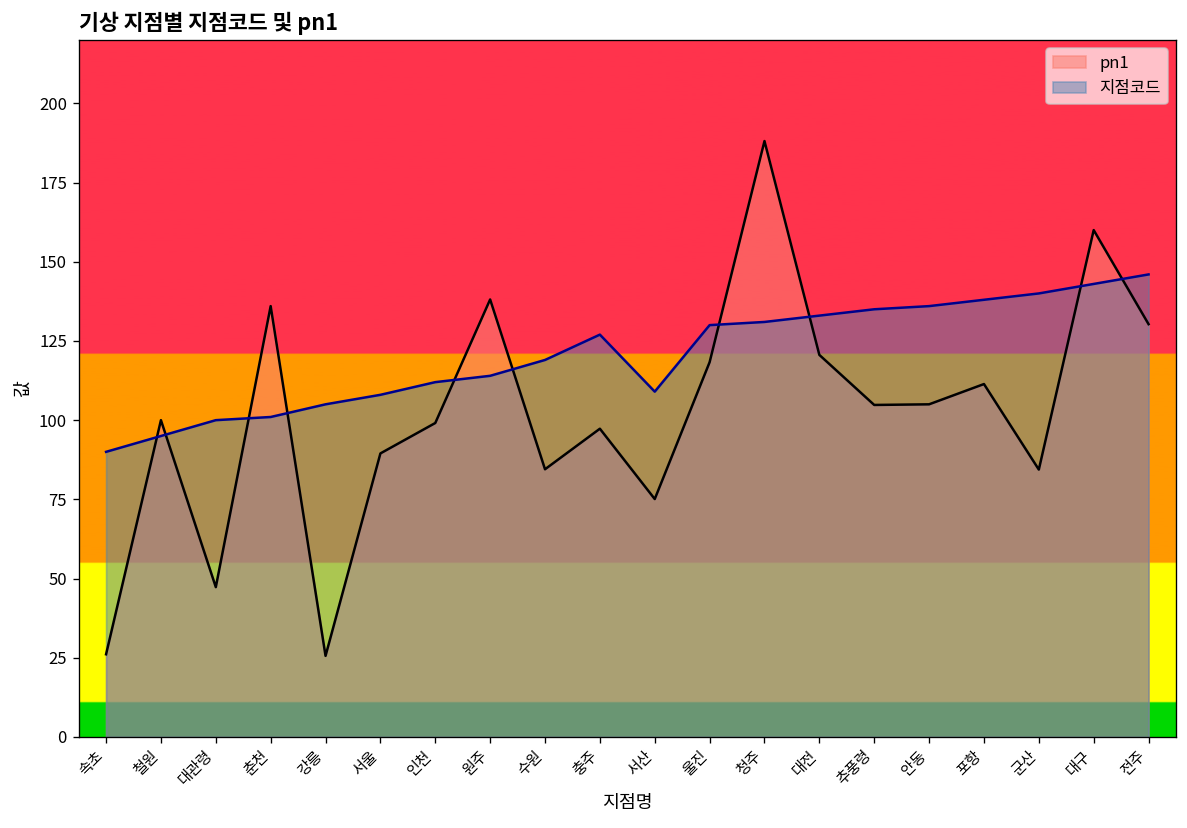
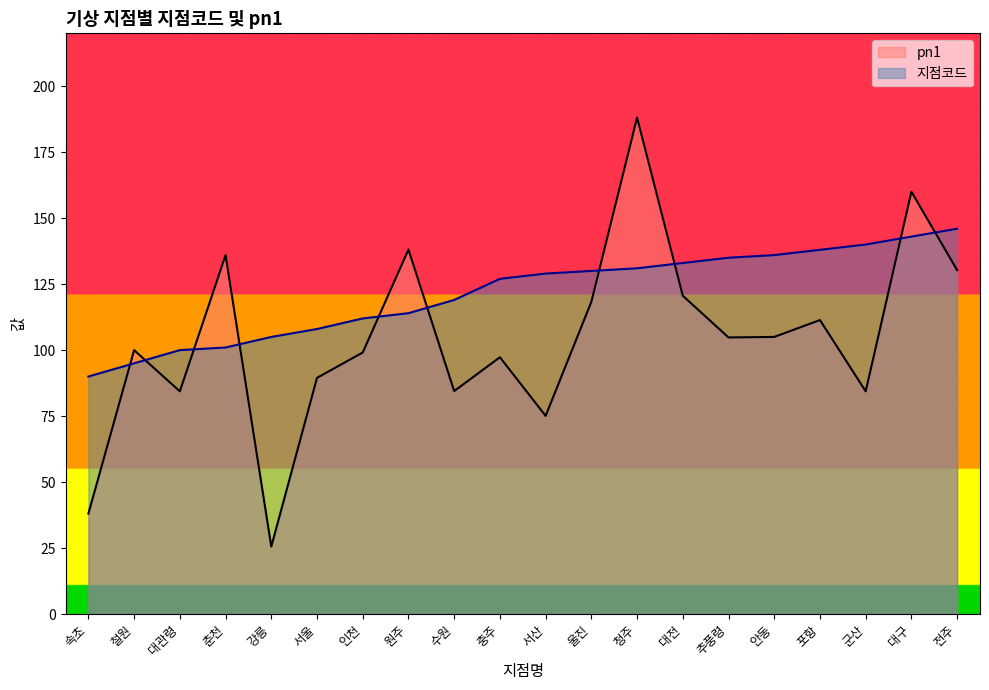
  {
    "pn1": {
-     "속초": 26,
+     "속초": 38,
      "철원": 100,
-     "대관령": 47,
+     "대관령": 84,
      "춘천": 136,
      "강릉": 26,
      "서울": 90,
      "인천": 99,
      "원주": 138,
      "수원": 85,
      "충주": 97,
      "서산": 75,
      "울진": 118,
      "청주": 188,
      "대전": 121,
      "추풍령": 105,
      "안동": 105,
      "포항": 111,
      "군산": 84,
      "대구": 160,
      "전주": 130
    },
    "지점코드": {
      "속초": 90,
      "철원": 95,
      "대관령": 100,
      "춘천": 101,
      "강릉": 105,
      "서울": 108,
      "인천": 112,
      "원주": 114,
      "수원": 119,
      "충주": 127,
-     "서산": 109,
+     "서산": 129,
      "울진": 130,
      "청주": 131,
      "대전": 133,
      "추풍령": 135,
      "안동": 136,
      "포항": 138,
      "군산": 140,
      "대구": 143,
      "전주": 146
    }
  }
